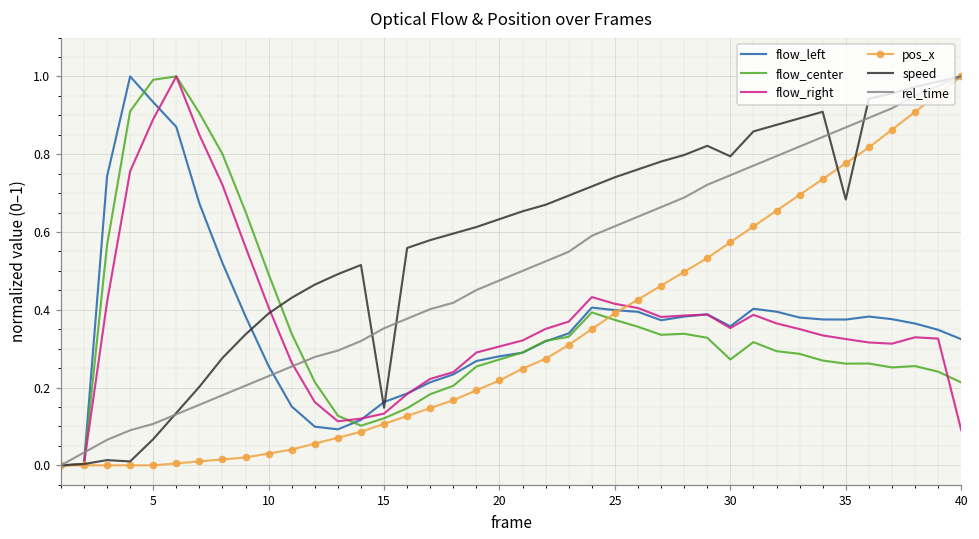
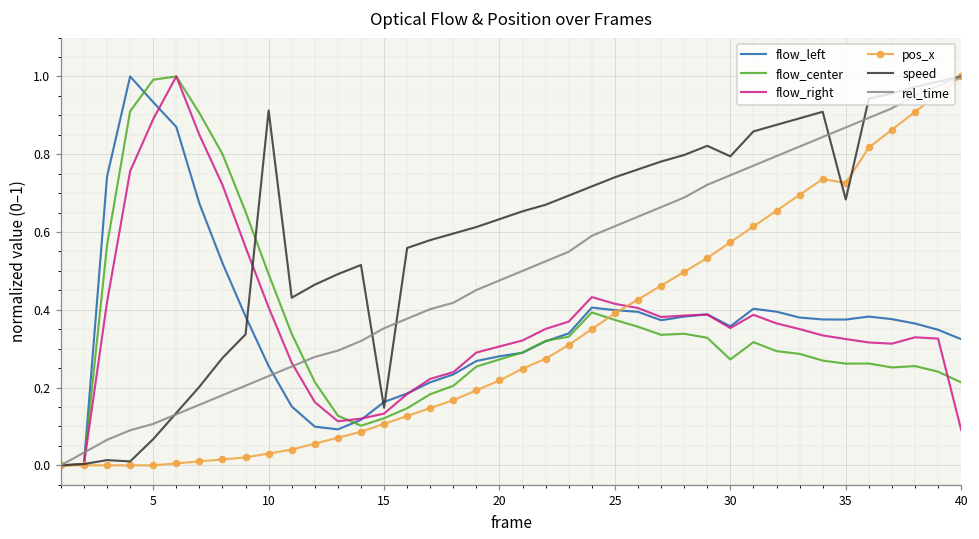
  {
    "flow_left": {
      "5": 0.93,
      "10": 0.26,
      "15": 0.16,
      "20": 0.28,
      "25": 0.40,
      "35": 0.37,
      "40": 0.32
    },
    "flow_center": {
      "5": 0.99,
      "10": 0.49,
      "15": 0.12,
      "20": 0.27,
      "25": 0.37,
      "30": 0.27,
      "35": 0.26,
      "40": 0.21
    },
    "flow_right": {
      "5": 0.89,
      "10": 0.41,
      "15": 0.13,
      "20": 0.31,
      "25": 0.42,
      "35": 0.32,
      "40": 0.09
    },
    "pos_x": {
      "5": 0.00,
      "10": 0.03,
      "15": 0.11,
      "20": 0.22,
      "25": 0.39,
      "30": 0.57,
-     "35": 0.78
+     "35": 0.73
    },
    "speed": {
      "5": 0.07,
-     "10": 0.39,
+     "10": 0.91,
      "15": 0.15,
      "20": 0.63,
      "25": 0.74,
      "30": 0.79,
      "35": 0.68
    },
    "rel_time": {
      "5": 0.11,
      "10": 0.23,
      "15": 0.35,
      "20": 0.48,
      "25": 0.61,
      "30": 0.75,
      "35": 0.87
    }
  }
